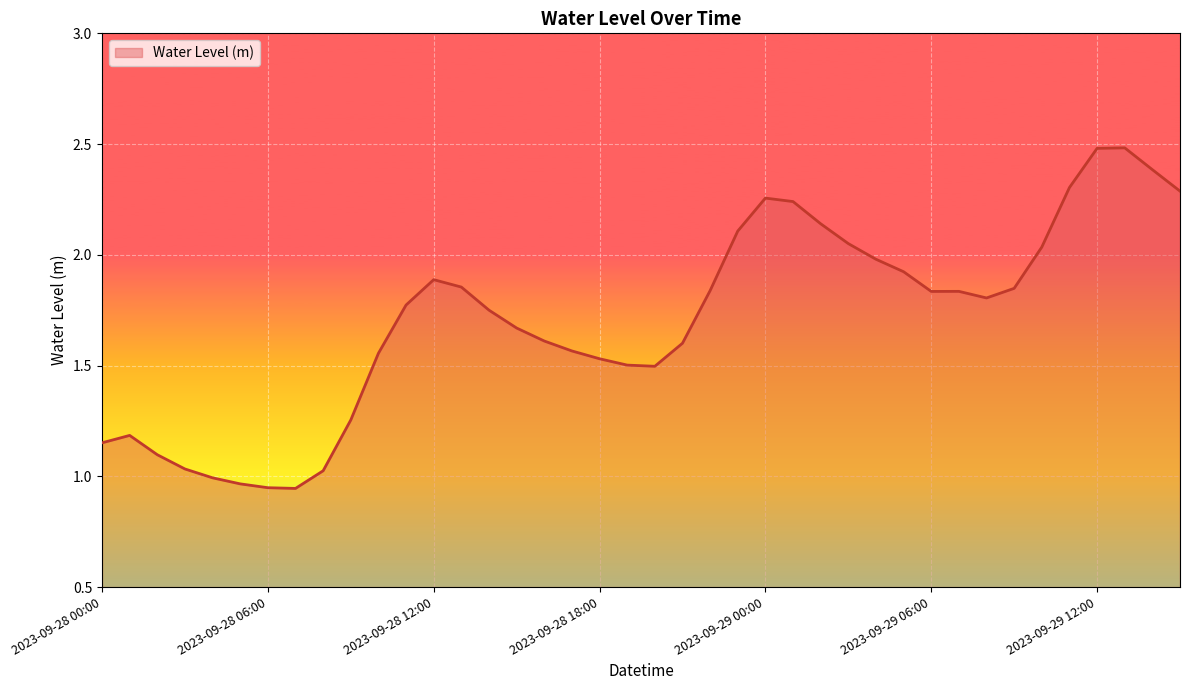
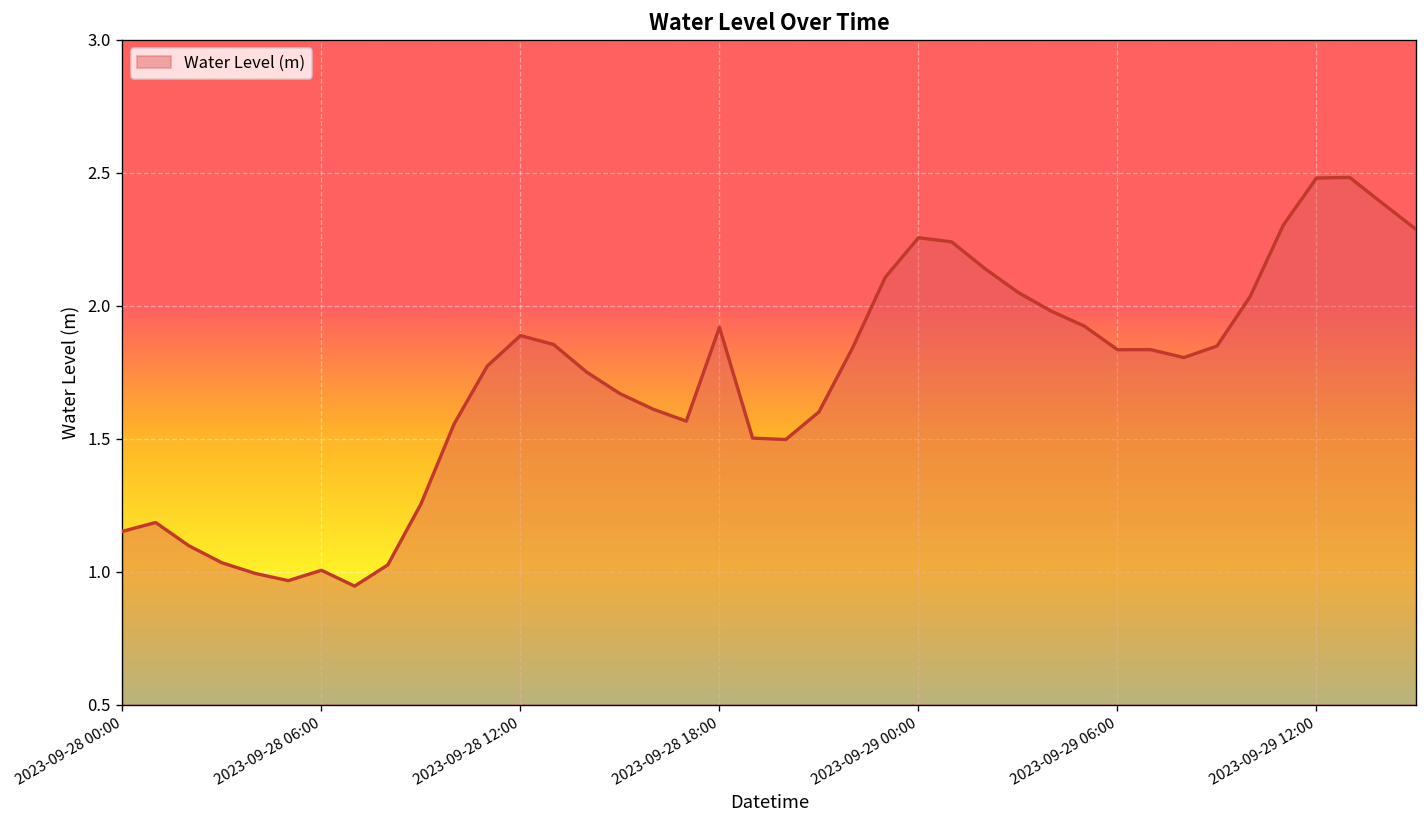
  {
    "2023-09-28 00:00": 1.15,
-   "2023-09-28 06:00": 0.95,
+   "2023-09-28 06:00": 1.01,
    "2023-09-28 12:00": 1.89,
-   "2023-09-28 18:00": 1.53,
+   "2023-09-28 18:00": 1.92,
    "2023-09-29 00:00": 2.26,
    "2023-09-29 06:00": 1.83,
    "2023-09-29 12:00": 2.48
  }
